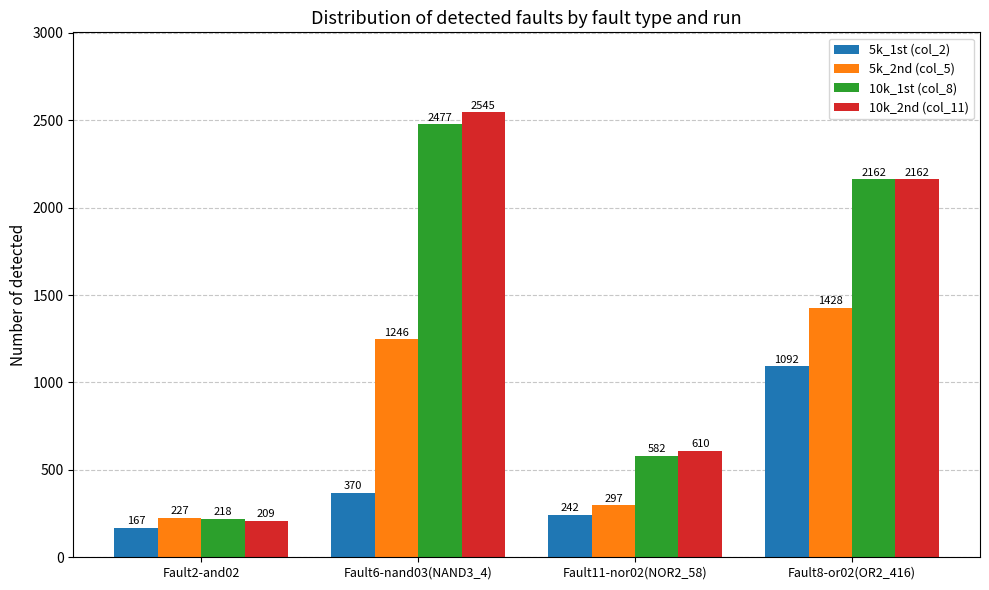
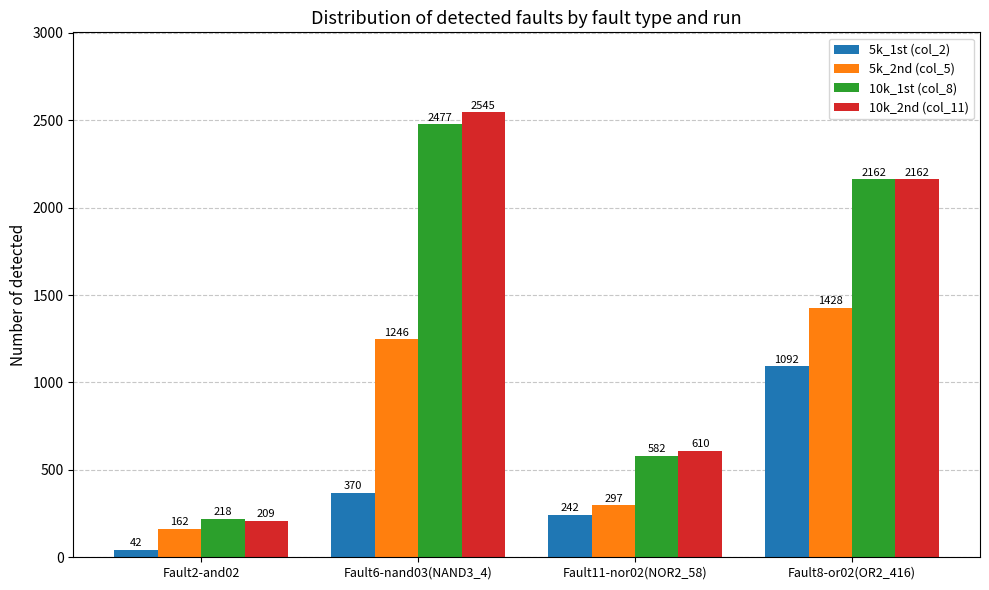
  {
    "5k_1st (col_2)": {
-     "Fault2-and02": 167,
+     "Fault2-and02": 42,
      "Fault6-nand03(NAND3_4)": 370,
      "Fault11-nor02(NOR2_58)": 242,
      "Fault8-or02(OR2_416)": 1092
    },
    "5k_2nd (col_5)": {
-     "Fault2-and02": 227,
+     "Fault2-and02": 162,
      "Fault6-nand03(NAND3_4)": 1246,
      "Fault11-nor02(NOR2_58)": 297,
      "Fault8-or02(OR2_416)": 1428
    },
    "10k_1st (col_8)": {
      "Fault2-and02": 218,
      "Fault6-nand03(NAND3_4)": 2477,
      "Fault11-nor02(NOR2_58)": 582,
      "Fault8-or02(OR2_416)": 2162
    },
    "10k_2nd (col_11)": {
      "Fault2-and02": 209,
      "Fault6-nand03(NAND3_4)": 2545,
      "Fault11-nor02(NOR2_58)": 610,
      "Fault8-or02(OR2_416)": 2162
    }
  }
